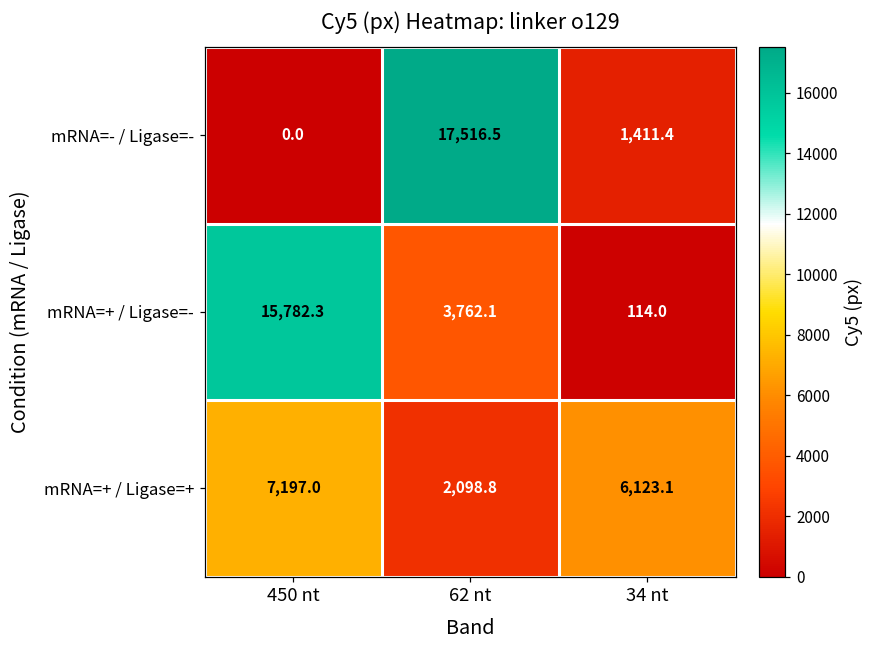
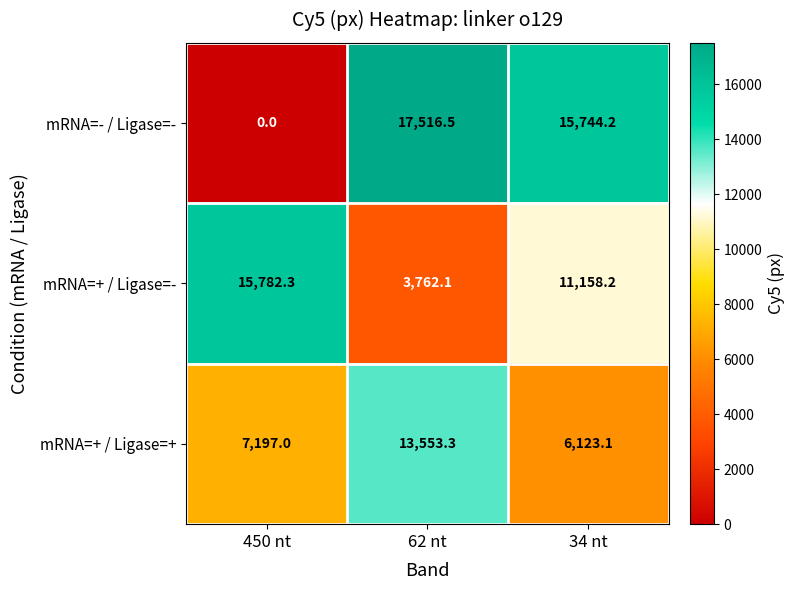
  {
    "mRNA=- / Ligase=-": {
      "450 nt": "0.0",
      "62 nt": "17,516.5",
-     "34 nt": "1,411.4"
+     "34 nt": "15,744.2"
    },
    "mRNA=+ / Ligase=-": {
      "450 nt": "15,782.3",
      "62 nt": "3,762.1",
-     "34 nt": "114.0"
+     "34 nt": "11,158.2"
    },
    "mRNA=+ / Ligase=+": {
      "450 nt": "7,197.0",
-     "62 nt": "2,098.8",
+     "62 nt": "13,553.3",
      "34 nt": "6,123.1"
    }
  }
